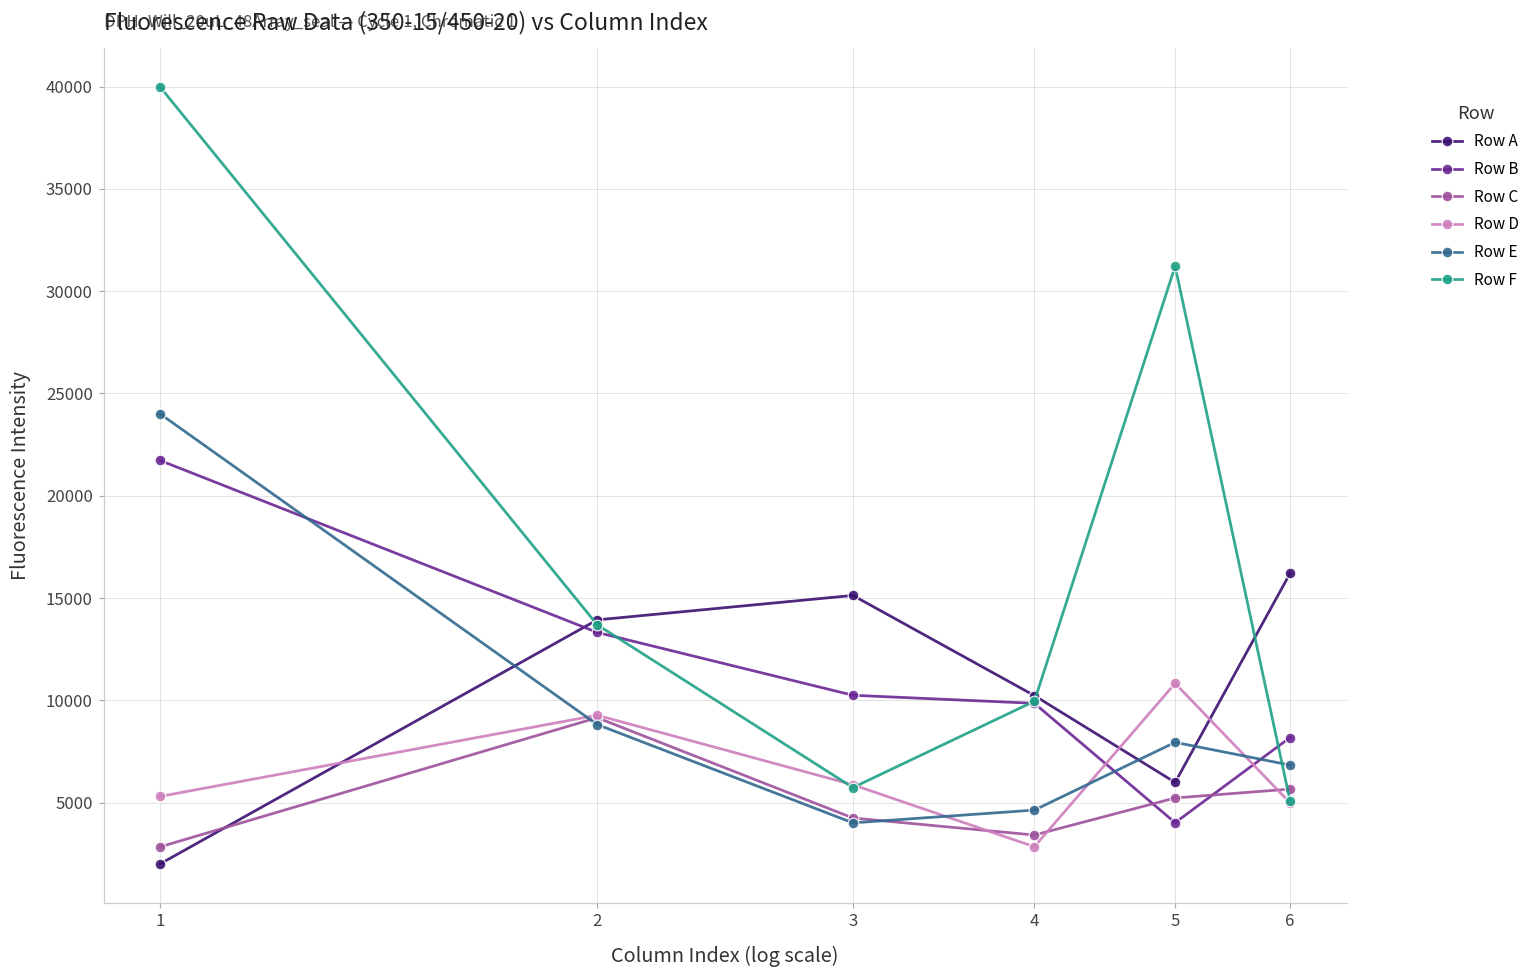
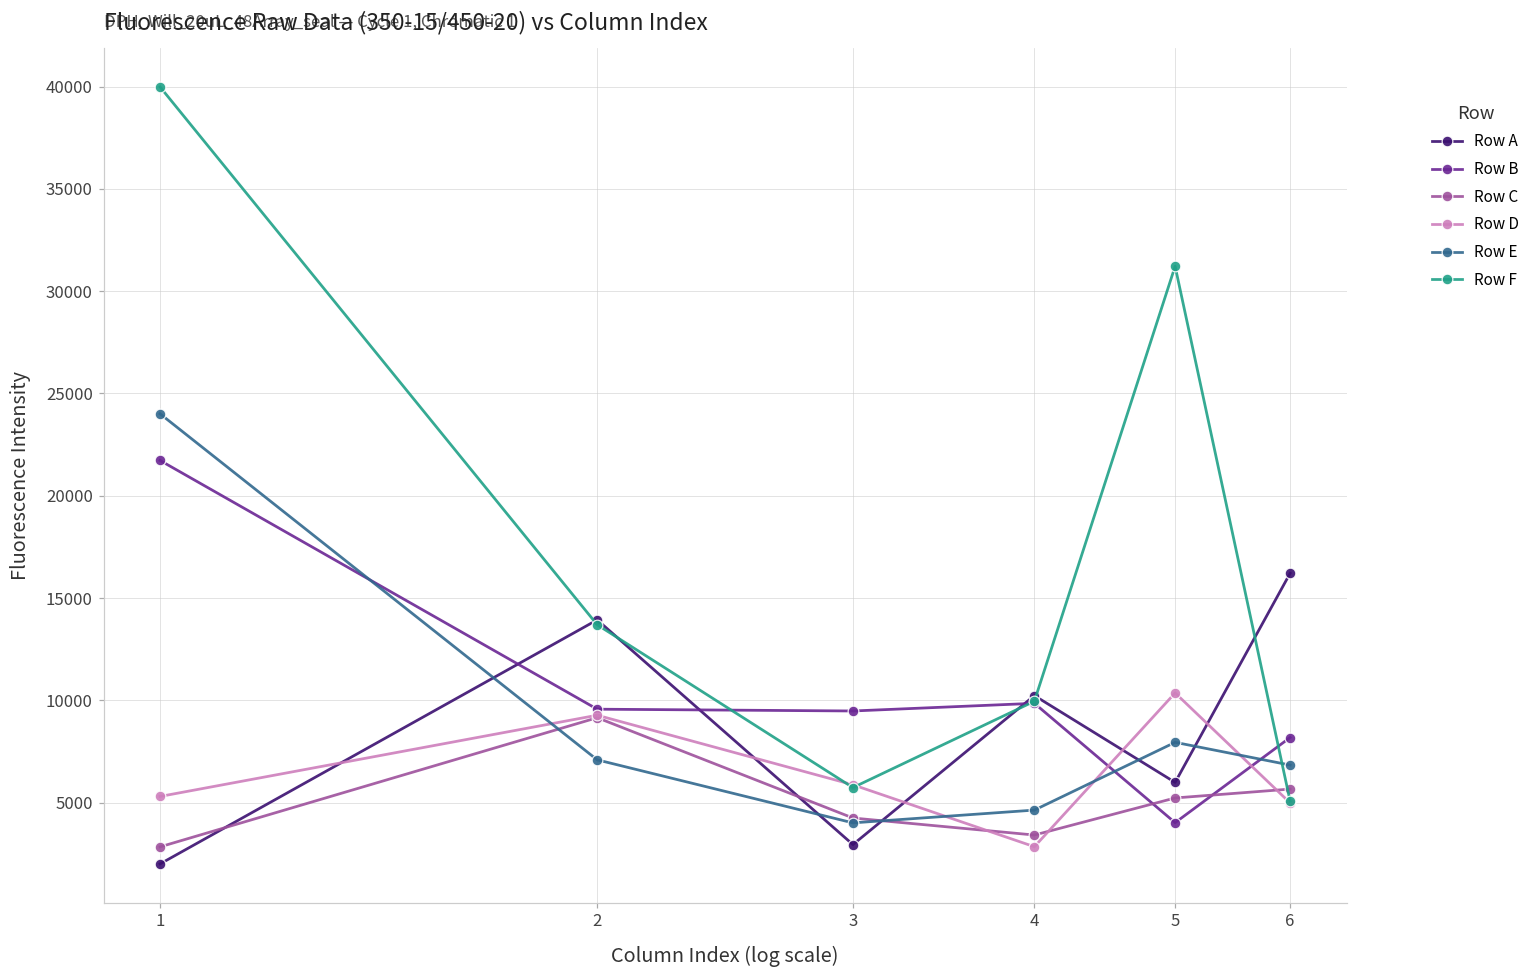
  {
    "Row A": {
      "1": 2000,
      "2": 13900,
-     "3": 15100,
+     "3": 3000,
      "4": 10200,
      "5": 6000,
      "6": 16200
    },
    "Row B": {
      "1": 21700,
-     "2": 13300,
-     "3": 10300,
+     "2": 9600,
+     "3": 9500,
      "5": 4000,
      "6": 8200
    },
    "Row C": {
      "1": 2800,
      "3": 4300,
      "4": 3400,
      "5": 5200,
      "6": 5700
    },
    "Row D": {
      "1": 5300,
      "3": 5900,
      "4": 2800,
-     "5": 10800
+     "5": 10400
    },
    "Row E": {
      "1": 24000,
-     "2": 8800,
+     "2": 7100,
      "3": 4000,
      "4": 4600,
      "5": 8000,
      "6": 6800
    },
    "Row F": {
      "1": 40000,
      "2": 13700,
      "3": 5700,
      "5": 31200
    }
  }
